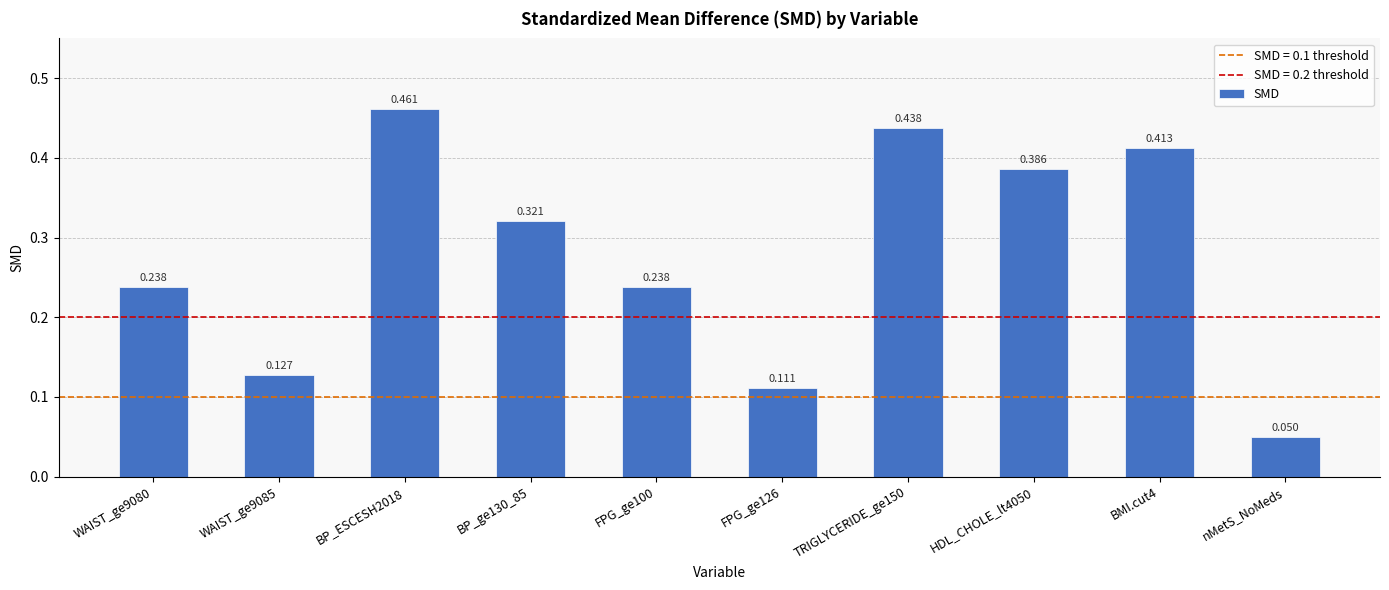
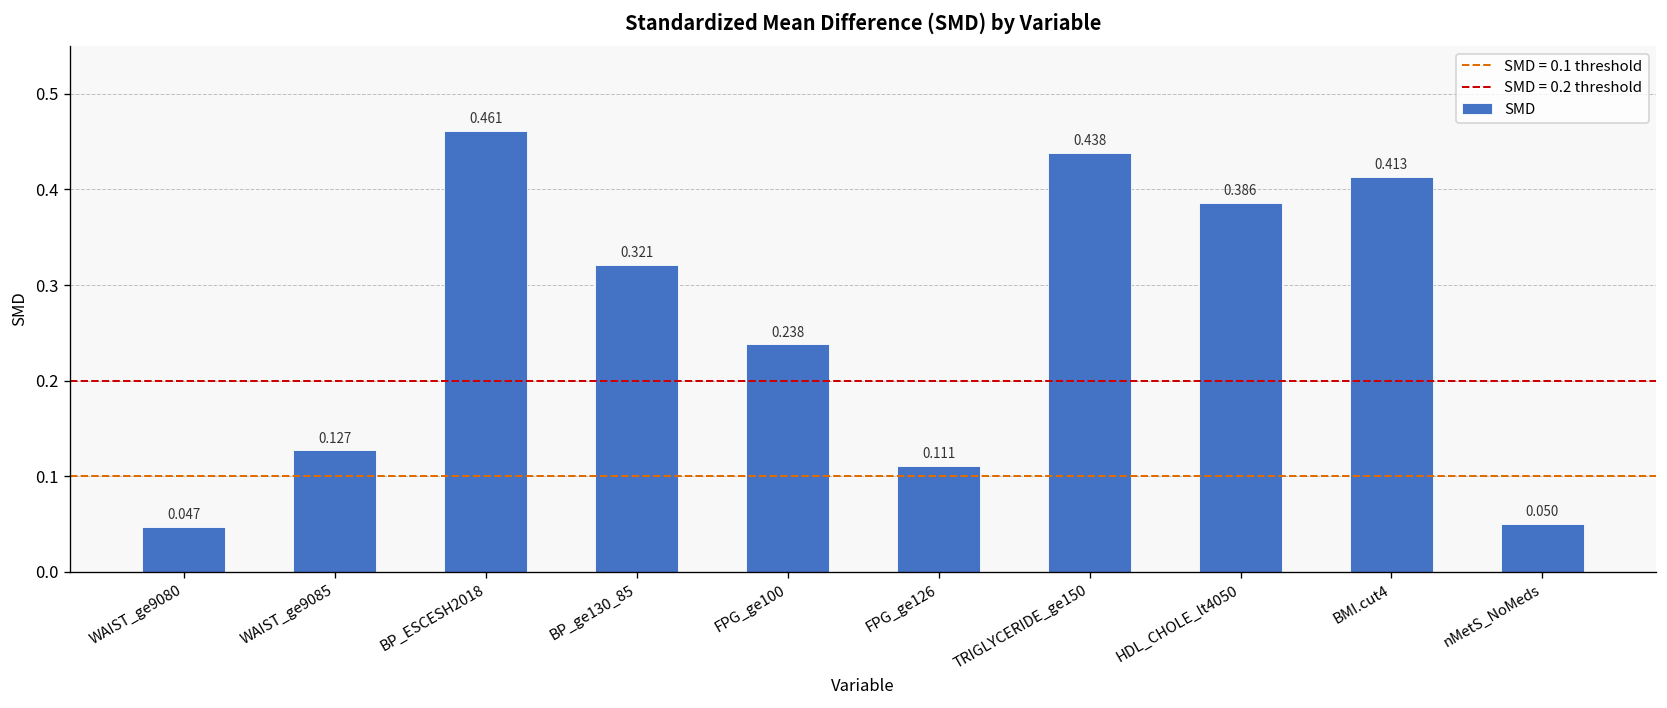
  {
-   "WAIST_ge9080": 0.238,
+   "WAIST_ge9080": 0.047,
    "WAIST_ge9085": 0.127,
    "BP_ESCESH2018": 0.461,
    "BP_ge130_85": 0.321,
    "FPG_ge100": 0.238,
    "FPG_ge126": 0.111,
    "TRIGLYCERIDE_ge150": 0.438,
    "HDL_CHOLE_lt4050": 0.386,
    "BMI.cut4": 0.413,
    "nMetS_NoMeds": 0.050
  }
